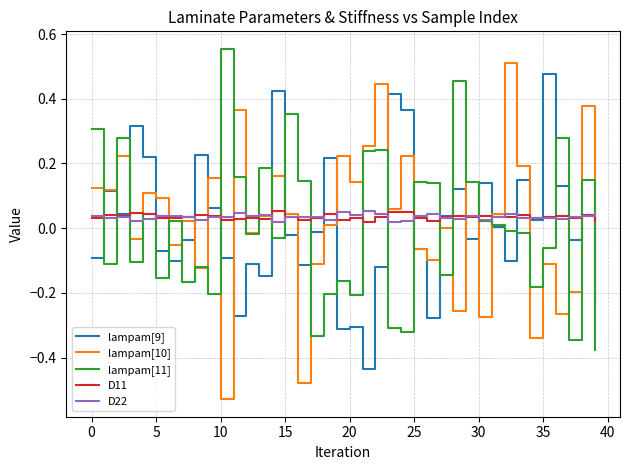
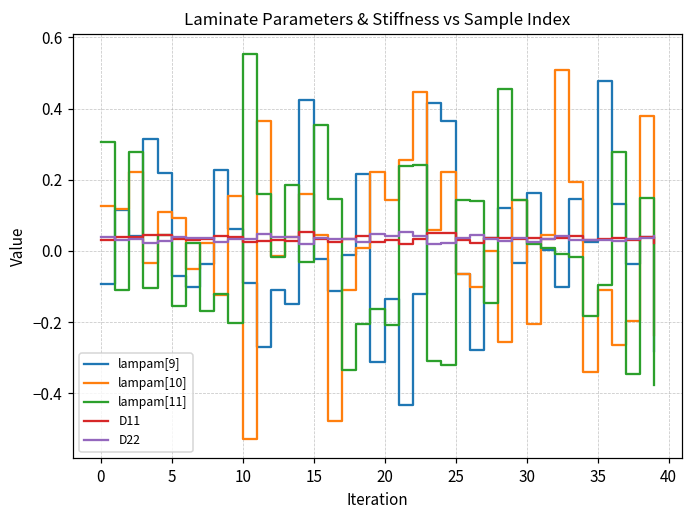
  {
    "lampam[9]": {
      "0": -0.09,
      "5": -0.07,
      "10": -0.09,
      "15": -0.02,
-     "20": -0.31,
-     "30": 0.14,
+     "20": -0.13,
+     "30": 0.16,
      "35": 0.48
    },
    "lampam[10]": {
      "0": 0.13,
      "5": 0.09,
      "10": -0.53,
      "15": 0.04,
      "20": 0.14,
-     "30": -0.27,
+     "30": -0.20,
      "35": -0.11
    },
    "lampam[11]": {
      "0": 0.31,
      "5": -0.15,
      "10": 0.55,
      "15": 0.35,
      "20": -0.21,
      "25": 0.14,
-     "35": -0.06
+     "35": -0.10
    },
    "D11": {
      "20": 0.03,
      "30": 0.04
    },
    "D22": {
      "20": 0.04
    }
  }
